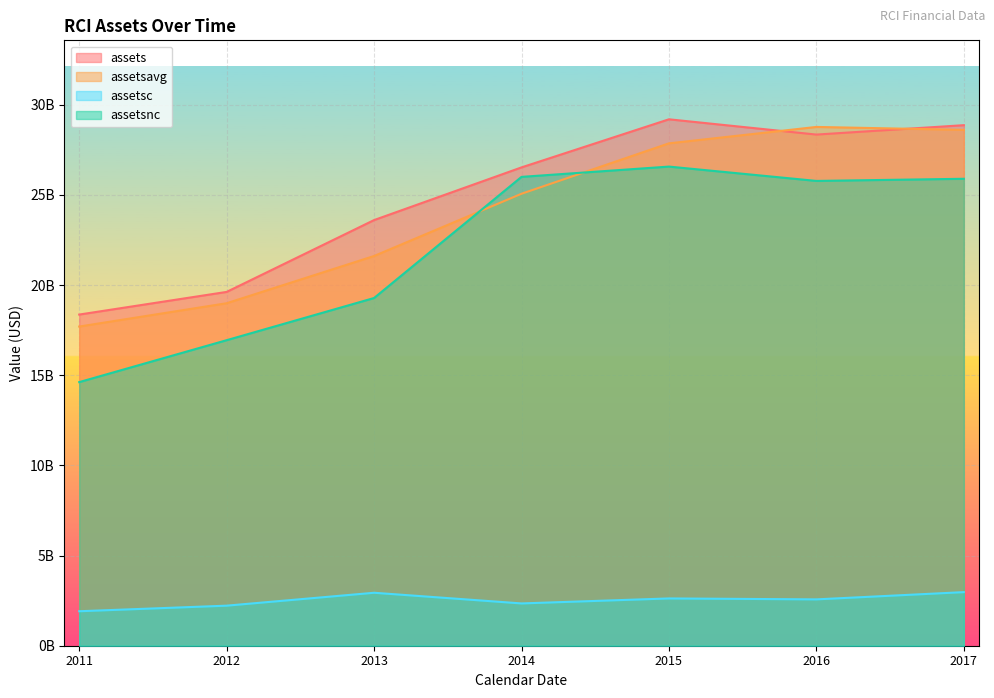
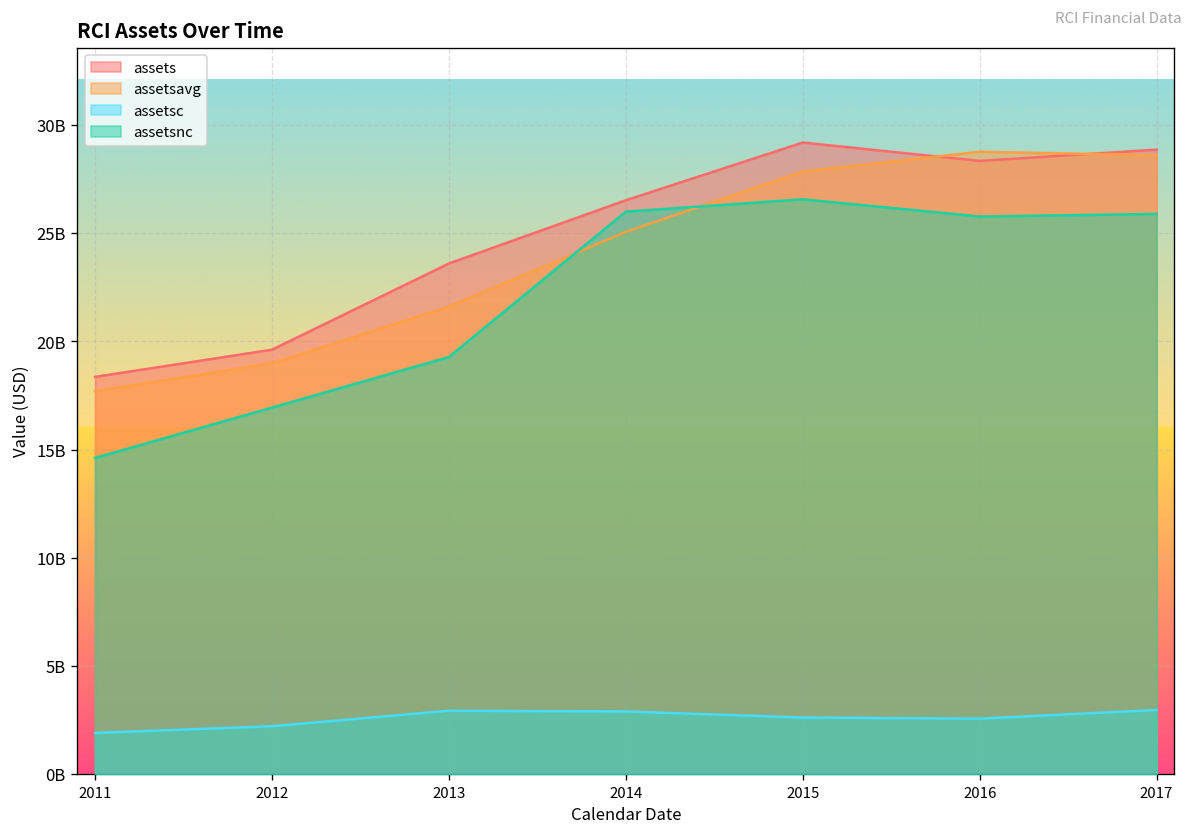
  {
    "assetsc": {
      "2011": 1900000000,
      "2012": 2200000000,
      "2013": 2900000000,
-     "2014": 2300000000,
+     "2014": 2900000000,
      "2015": 2600000000,
      "2016": 2600000000,
      "2017": 3000000000
    },
    "assetsnc": {
      "2011": 14600000000,
      "2012": 16900000000,
      "2013": 19300000000,
      "2014": 26000000000,
      "2015": 26600000000,
      "2016": 25800000000,
      "2017": 25900000000
    }
  }
